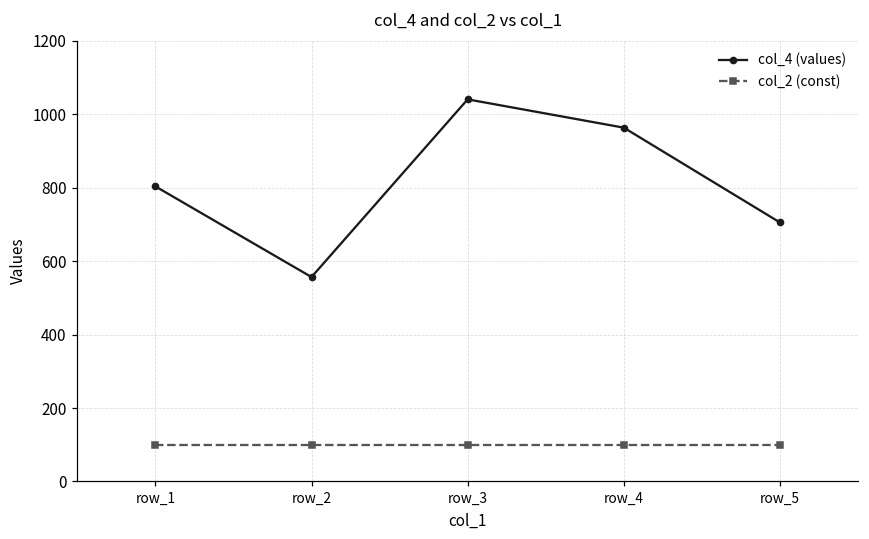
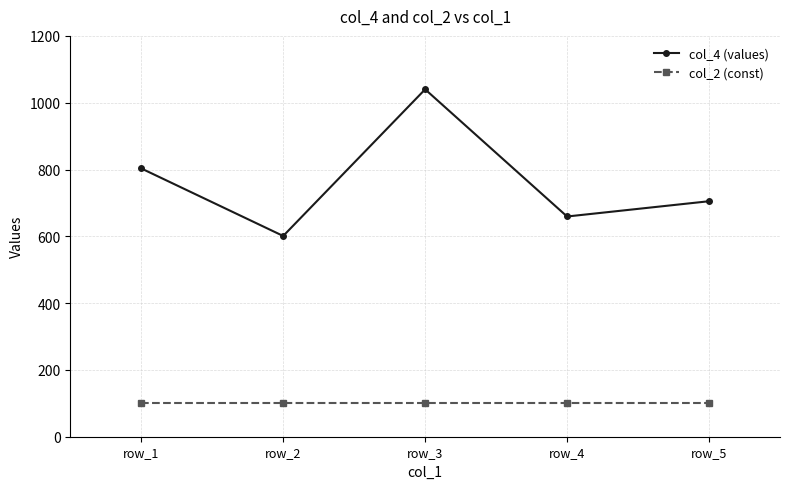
  {
    "col_4 (values)": {
      "row_1": 800,
-     "row_2": 560,
+     "row_2": 600,
      "row_3": 1040,
-     "row_4": 960,
+     "row_4": 660,
      "row_5": 710
    },
    "col_2 (const)": {
      "row_1": 100,
      "row_2": 100,
      "row_3": 100,
      "row_4": 100,
      "row_5": 100
    }
  }
